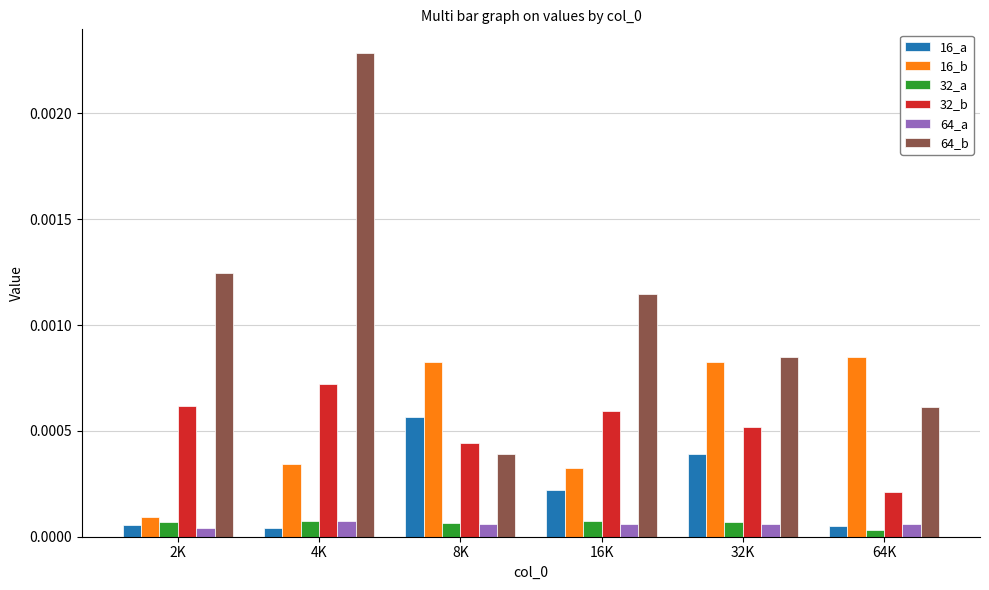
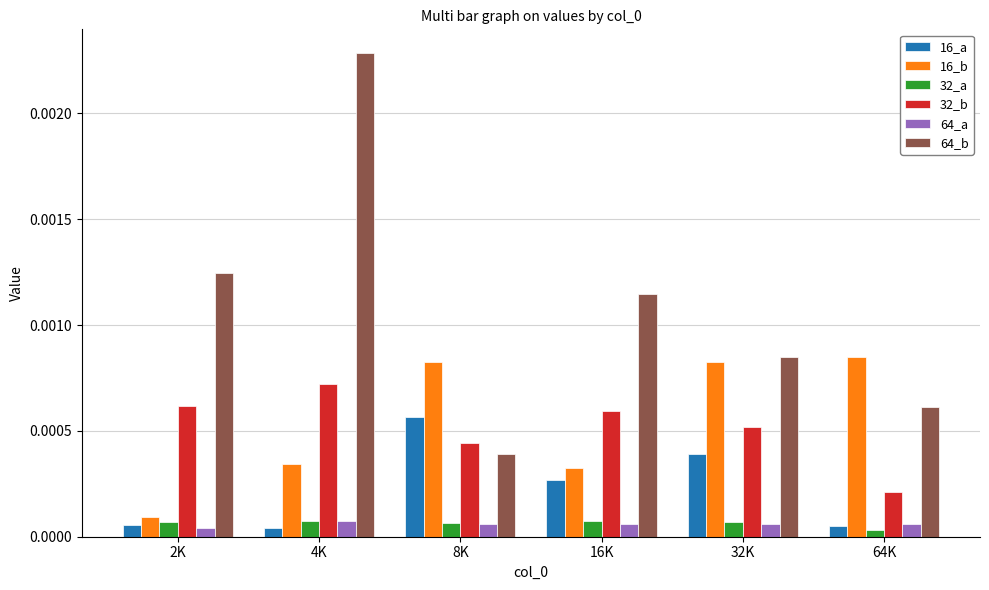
  {
    "16_a": {
      "2K": 0.00006,
      "4K": 0.00004,
      "8K": 0.00056,
-     "16K": 0.00022,
+     "16K": 0.00027,
      "32K": 0.00039,
      "64K": 0.00005
    },
    "16_b": {
      "2K": 0.00009,
      "4K": 0.00034,
      "8K": 0.00082,
      "16K": 0.00033,
      "32K": 0.00083,
      "64K": 0.00085
    },
    "32_a": {
      "2K": 0.00007,
      "4K": 0.00007,
      "8K": 0.00007,
      "16K": 0.00007,
      "32K": 0.00007,
      "64K": 0.00003
    },
    "32_b": {
      "2K": 0.00062,
      "4K": 0.00072,
      "8K": 0.00044,
      "16K": 0.00059,
      "32K": 0.00052,
      "64K": 0.00021
    },
    "64_a": {
      "2K": 0.00004,
      "4K": 0.00007,
      "8K": 0.00006,
      "16K": 0.00006,
      "32K": 0.00006,
      "64K": 0.00006
    },
    "64_b": {
      "2K": 0.00125,
      "4K": 0.00228,
      "8K": 0.00039,
      "16K": 0.00115,
      "32K": 0.00085,
      "64K": 0.00061
    }
  }
